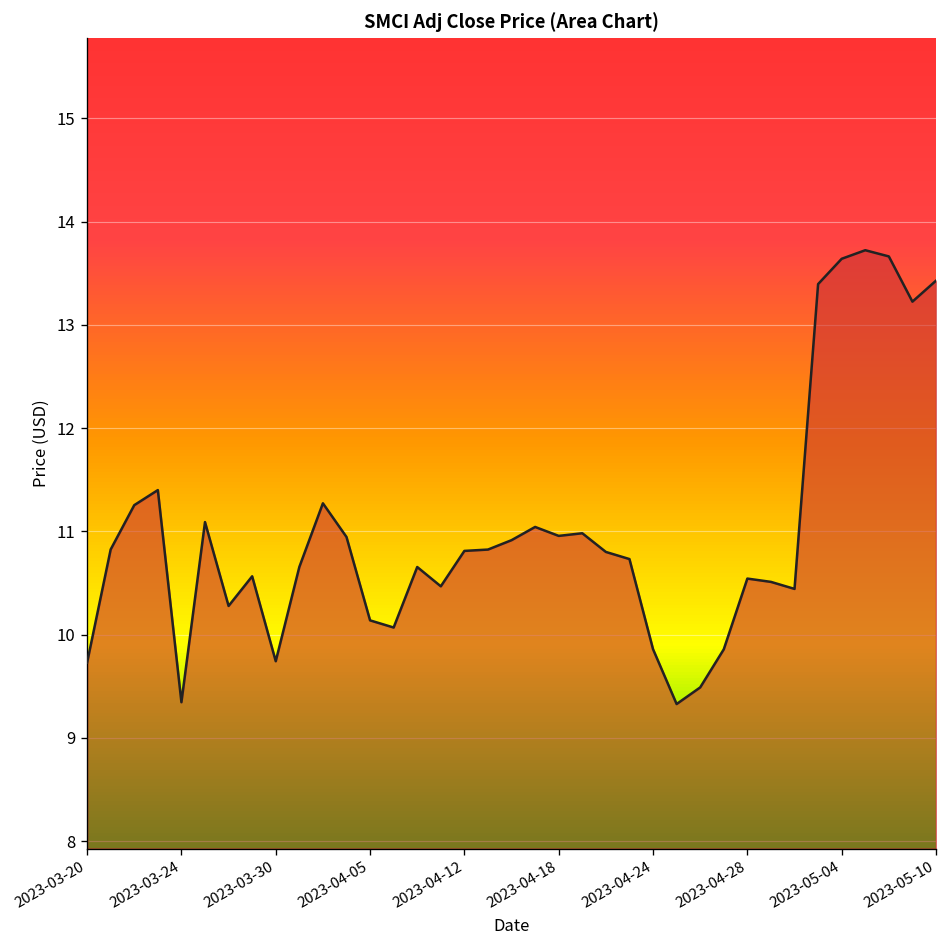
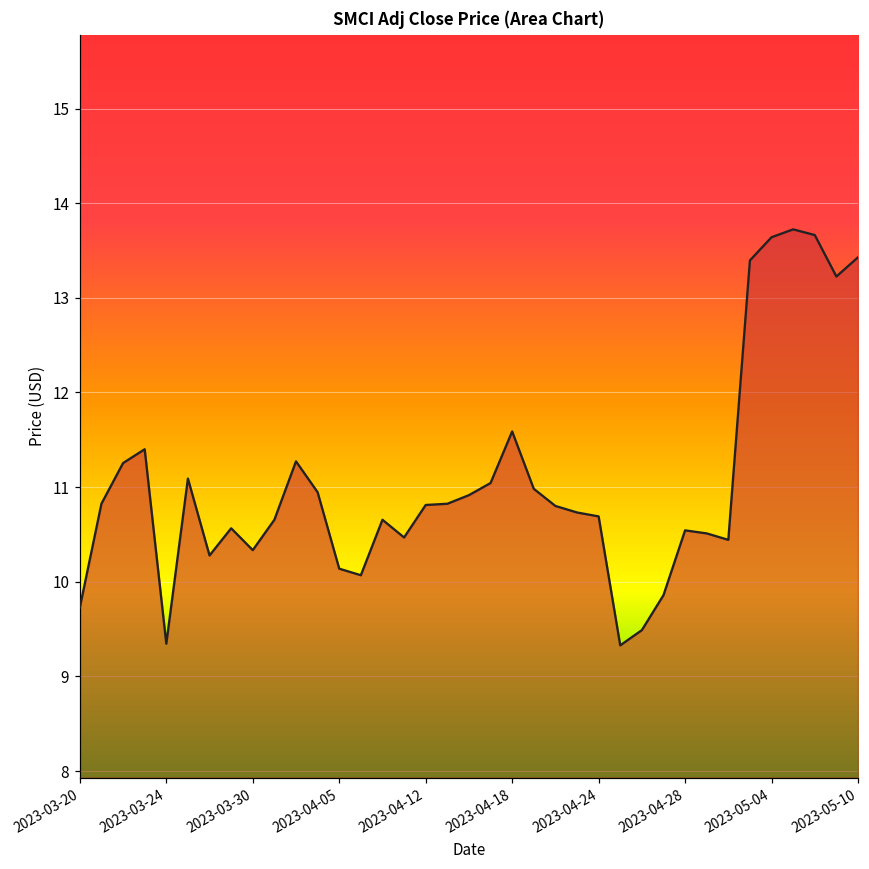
  {
    "2023-03-20": 9.7,
    "2023-03-24": 9.3,
-   "2023-03-30": 9.7,
+   "2023-03-30": 10.3,
    "2023-04-05": 10.1,
    "2023-04-12": 10.8,
-   "2023-04-18": 11.0,
-   "2023-04-24": 9.9,
+   "2023-04-18": 11.6,
+   "2023-04-24": 10.7,
    "2023-04-28": 10.5,
    "2023-05-04": 13.6,
    "2023-05-10": 13.4
  }
